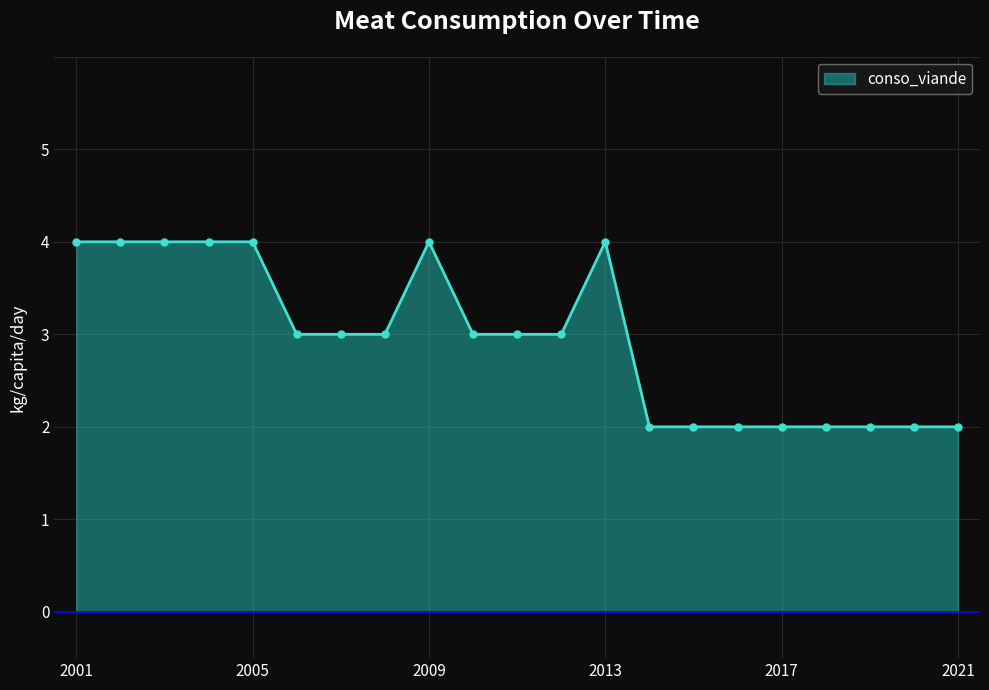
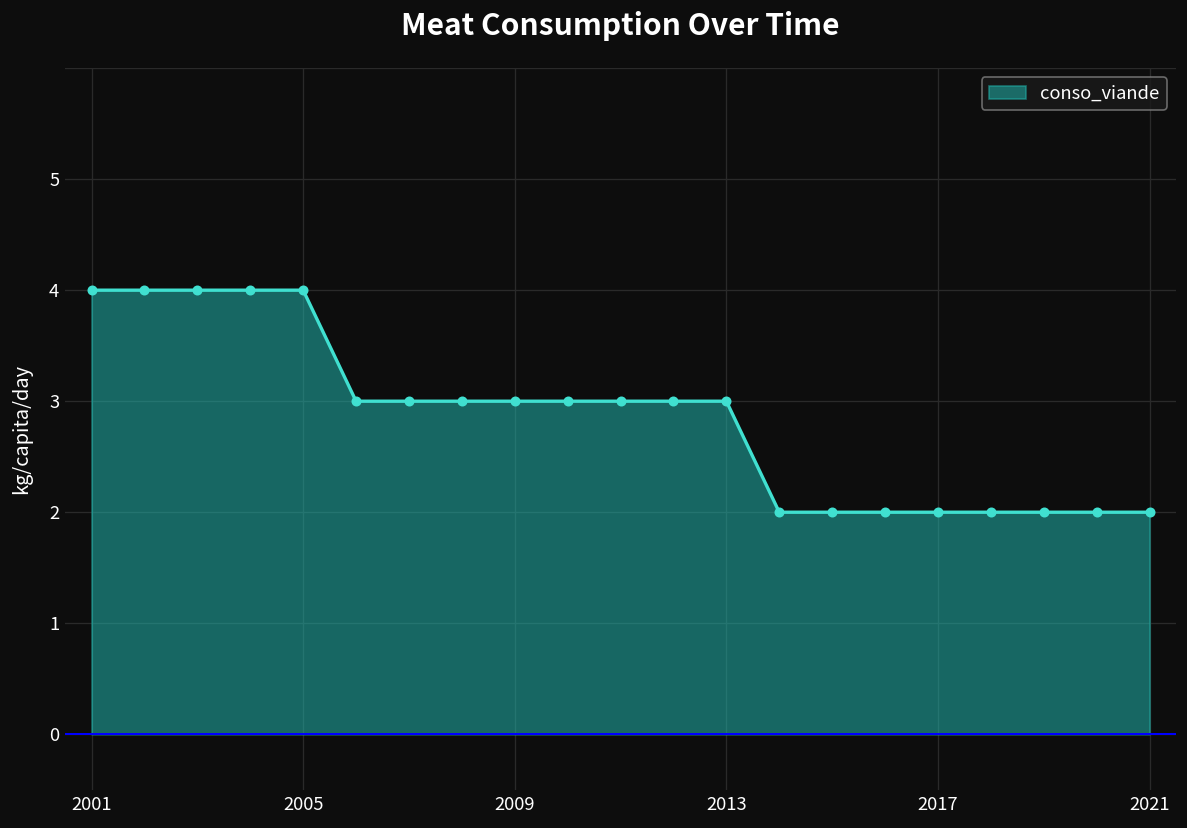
  {
    "2001": 4,
    "2005": 4,
-   "2009": 4,
-   "2013": 4,
+   "2009": 3,
+   "2013": 3,
    "2017": 2,
    "2021": 2
  }
